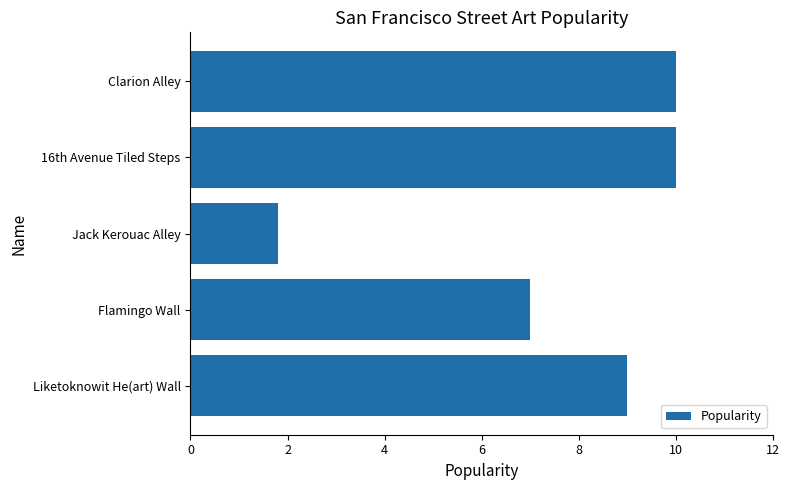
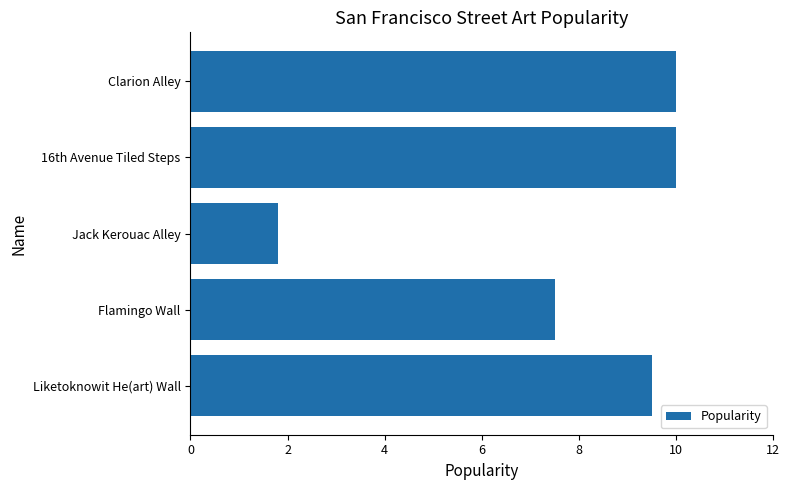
  {
    "Clarion Alley": 10.0,
    "16th Avenue Tiled Steps": 10.0,
    "Jack Kerouac Alley": 1.8,
-   "Flamingo Wall": 7.0,
-   "Liketoknowit He(art) Wall": 9.0
+   "Flamingo Wall": 7.5,
+   "Liketoknowit He(art) Wall": 9.5
  }
